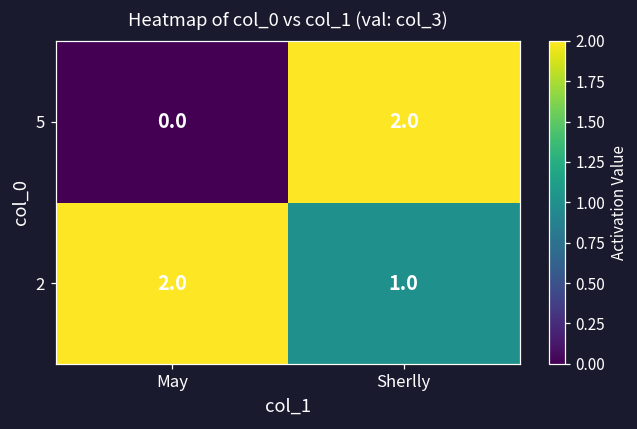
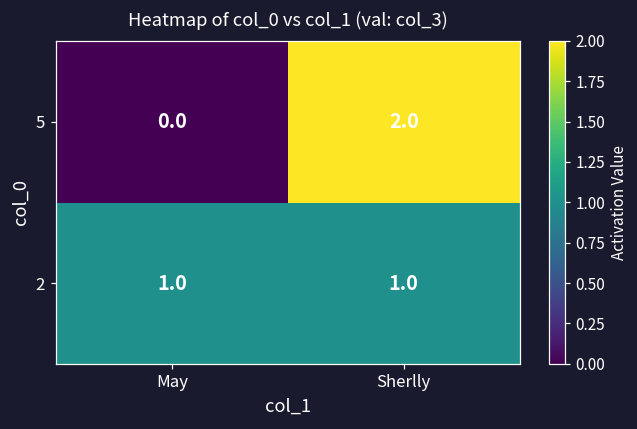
  {
    "5": {
      "May": 0.0,
      "Sherlly": 2.0
    },
    "2": {
-     "May": 2.0,
+     "May": 1.0,
      "Sherlly": 1.0
    }
  }
